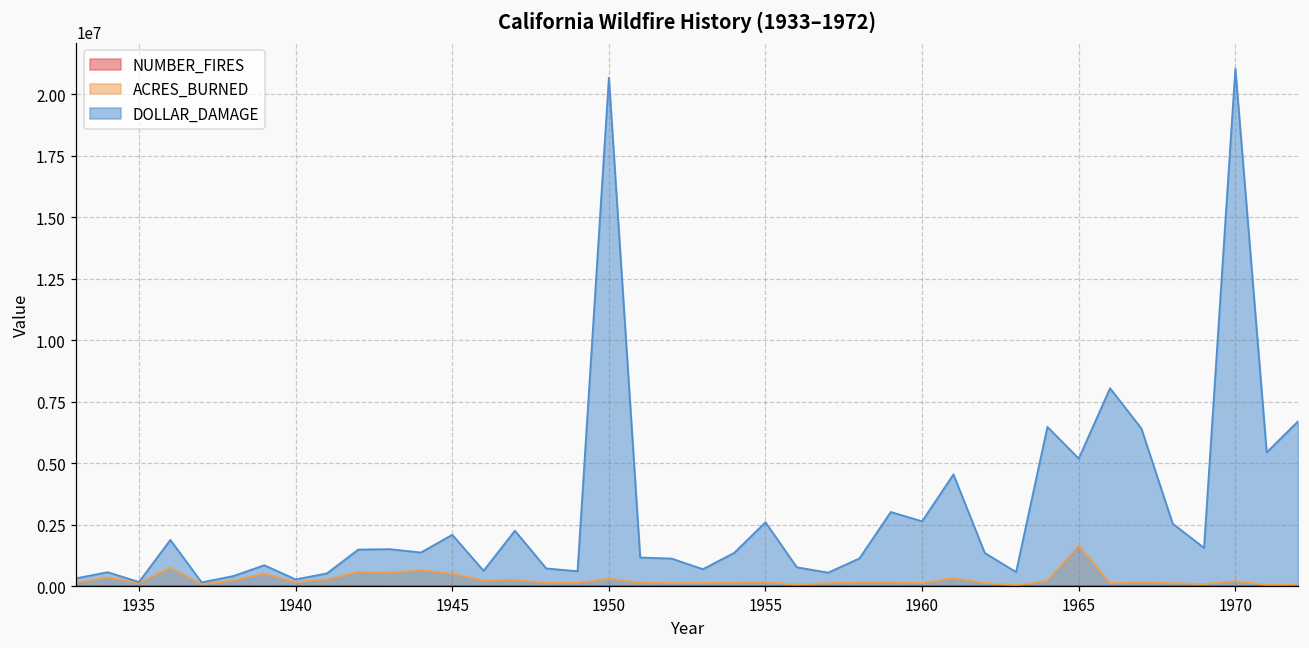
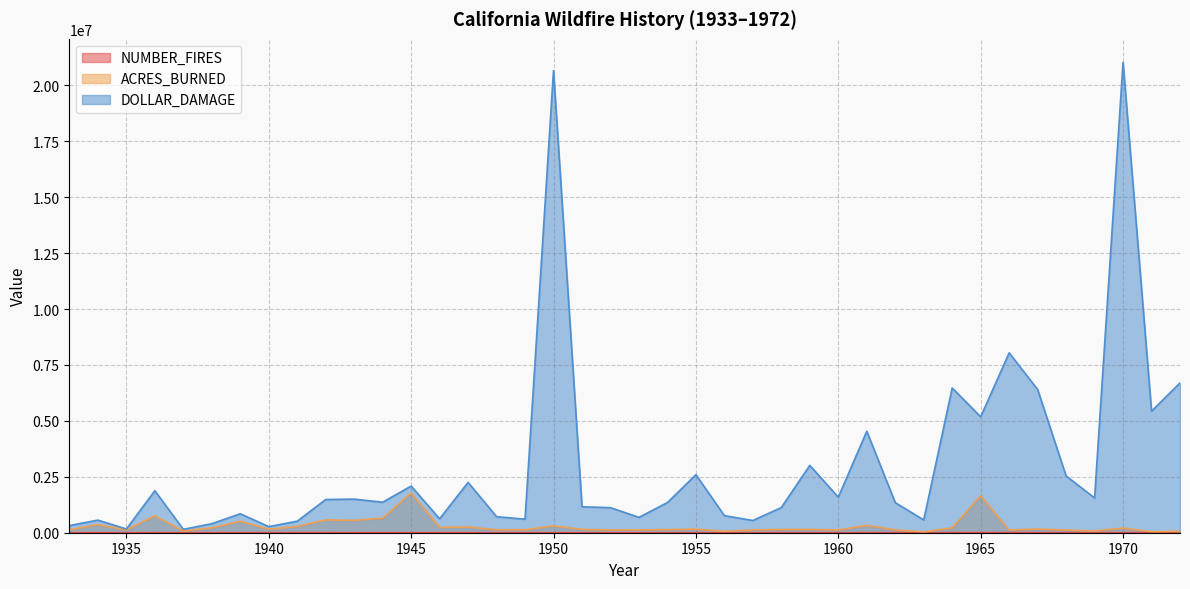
  {
    "NUMBER_FIRES": {
      "1935": 0,
      "1940": 0,
      "1945": 0,
      "1950": 0,
      "1955": 0,
      "1960": 0,
      "1965": 0,
      "1970": 0
    },
    "ACRES_BURNED": {
      "1940": 200000,
-     "1945": 500000,
+     "1945": 1800000,
      "1950": 300000,
      "1955": 200000,
      "1960": 100000,
      "1965": 1700000,
      "1970": 200000
    },
    "DOLLAR_DAMAGE": {
      "1940": 300000,
      "1945": 2100000,
      "1950": 20700000,
      "1955": 2600000,
-     "1960": 2600000,
+     "1960": 1600000,
      "1965": 5200000,
      "1970": 21000000
    }
  }
